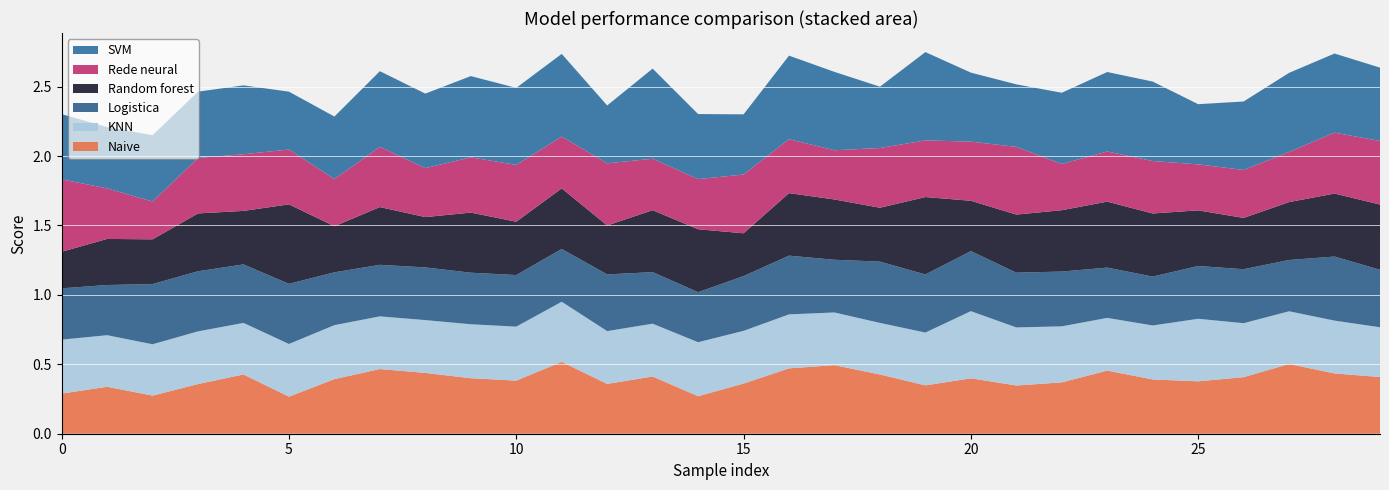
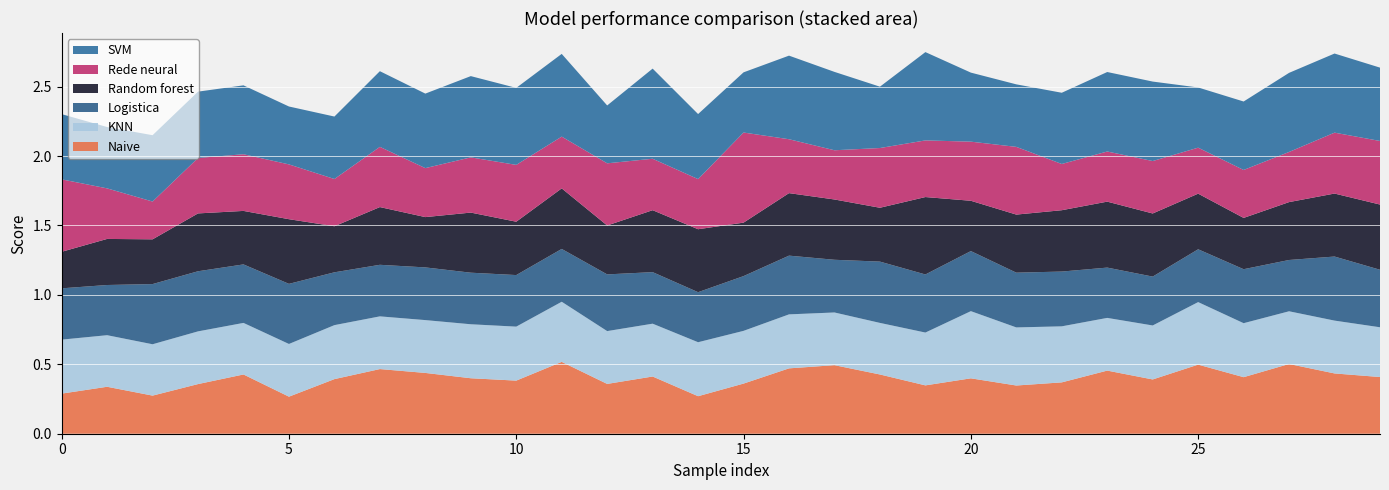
  {
    "Naive": {
      "0": 0.29,
      "5": 0.27,
      "10": 0.38,
      "15": 0.36,
      "20": 0.40,
-     "25": 0.38
+     "25": 0.50
    },
    "KNN": {
      "0": 0.39,
      "5": 0.38,
      "10": 0.39,
      "15": 0.38,
      "20": 0.48,
      "25": 0.45
    },
    "Random forest": {
      "0": 0.26,
-     "5": 0.57,
+     "5": 0.47,
      "10": 0.38,
-     "15": 0.31,
+     "15": 0.39,
      "20": 0.36,
      "25": 0.40
    },
    "Rede neural": {
      "0": 0.52,
      "5": 0.39,
      "10": 0.41,
-     "15": 0.42,
+     "15": 0.65,
      "20": 0.43,
      "25": 0.33
    }
  }
